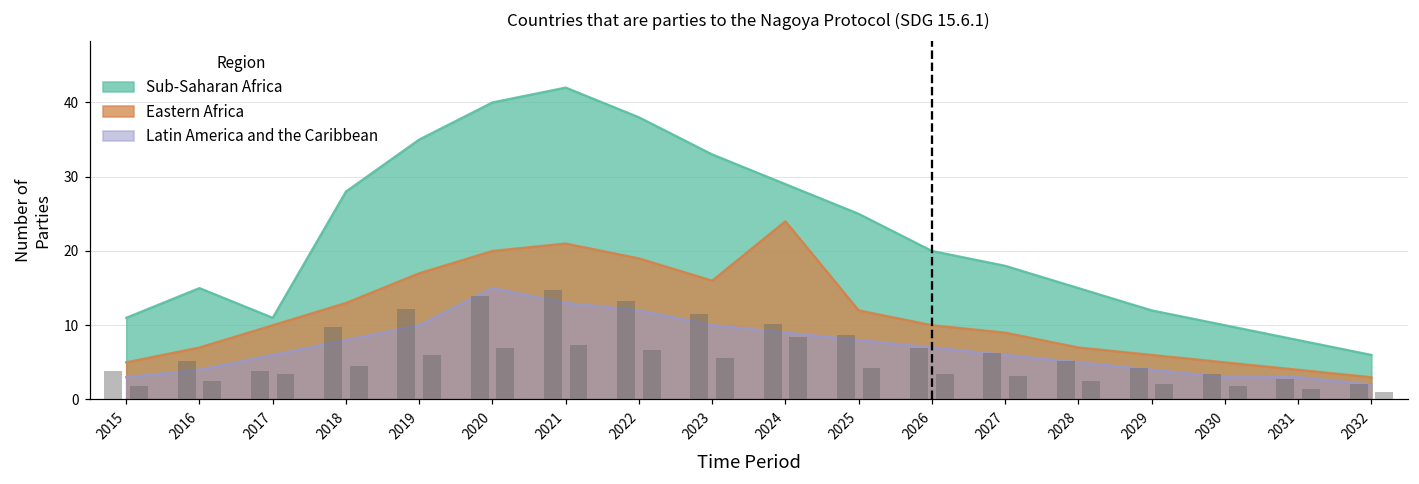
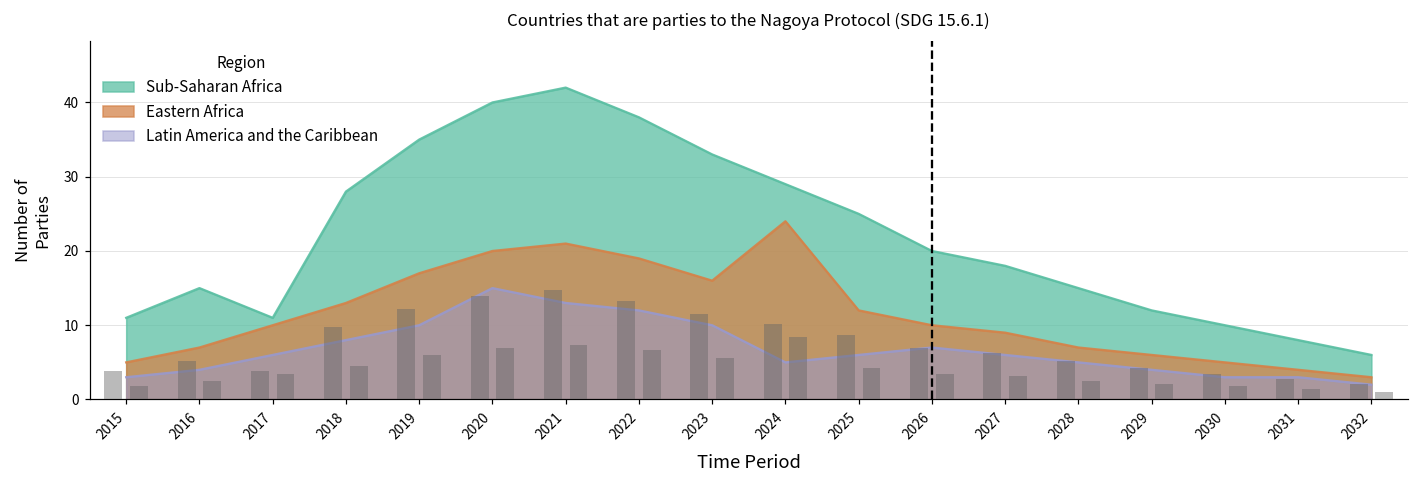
  {
    "Sub-Saharan Africa": {
      "2015": 11,
      "2016": 15,
      "2017": 11,
      "2018": 28,
      "2019": 35,
      "2020": 40,
      "2021": 42,
      "2022": 38,
      "2023": 33,
      "2024": 29,
      "2025": 25,
      "2026": 20,
      "2027": 18,
      "2028": 15,
      "2029": 12,
      "2030": 10,
      "2031": 8,
      "2032": 6
    },
    "Eastern Africa": {
      "2015": 5,
      "2016": 7,
      "2017": 10,
      "2018": 13,
      "2019": 17,
      "2020": 20,
      "2021": 21,
      "2022": 19,
      "2023": 16,
      "2024": 24,
      "2025": 12,
      "2026": 10,
      "2027": 9,
      "2028": 7,
      "2029": 6,
      "2030": 5,
      "2031": 4,
      "2032": 3
    },
    "Latin America and the Caribbean": {
      "2015": 3,
      "2016": 4,
      "2017": 6,
      "2018": 8,
      "2019": 10,
      "2020": 15,
      "2021": 13,
      "2022": 12,
      "2023": 10,
-     "2024": 9,
-     "2025": 8,
+     "2024": 5,
+     "2025": 6,
      "2026": 7,
      "2027": 6,
      "2028": 5,
      "2029": 4,
      "2030": 3,
      "2031": 3,
      "2032": 2
    }
  }
